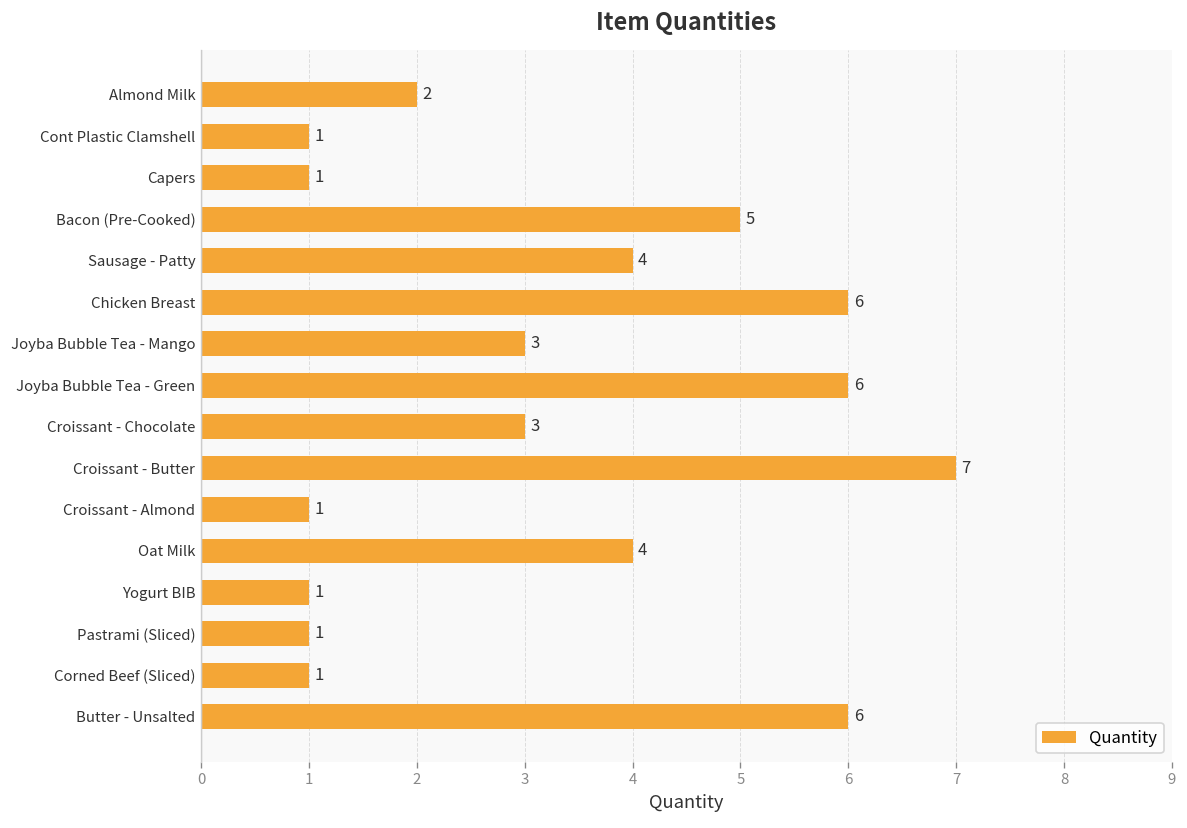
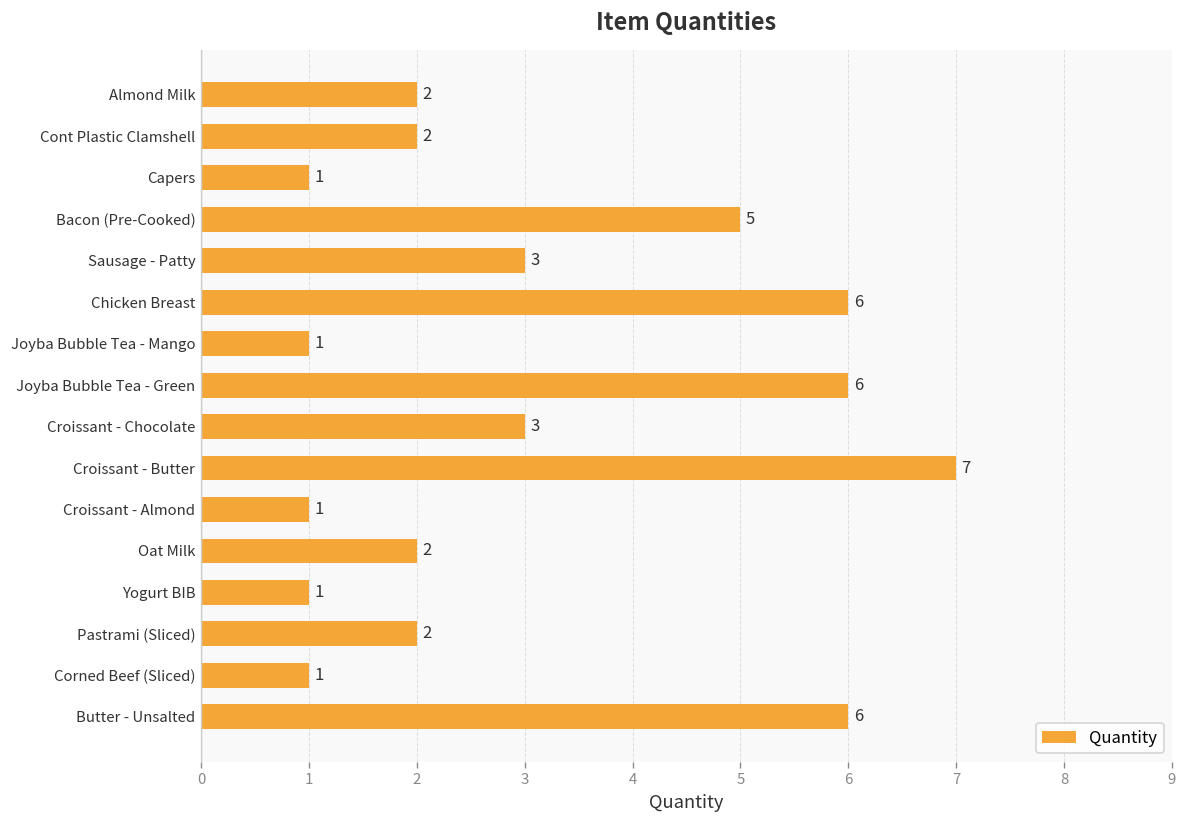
  {
    "Almond Milk": 2,
-   "Cont Plastic Clamshell": 1,
+   "Cont Plastic Clamshell": 2,
    "Capers": 1,
    "Bacon (Pre-Cooked)": 5,
-   "Sausage - Patty": 4,
+   "Sausage - Patty": 3,
    "Chicken Breast": 6,
-   "Joyba Bubble Tea - Mango": 3,
+   "Joyba Bubble Tea - Mango": 1,
    "Joyba Bubble Tea - Green": 6,
    "Croissant - Chocolate": 3,
    "Croissant - Butter": 7,
    "Croissant - Almond": 1,
-   "Oat Milk": 4,
+   "Oat Milk": 2,
    "Yogurt BIB": 1,
-   "Pastrami (Sliced)": 1,
+   "Pastrami (Sliced)": 2,
    "Corned Beef (Sliced)": 1,
    "Butter - Unsalted": 6
  }
